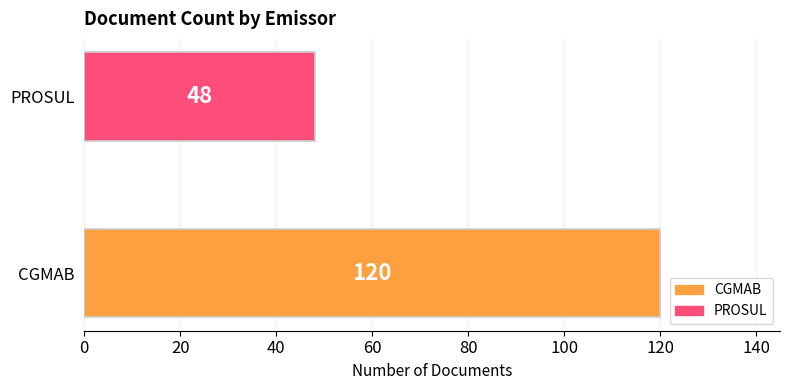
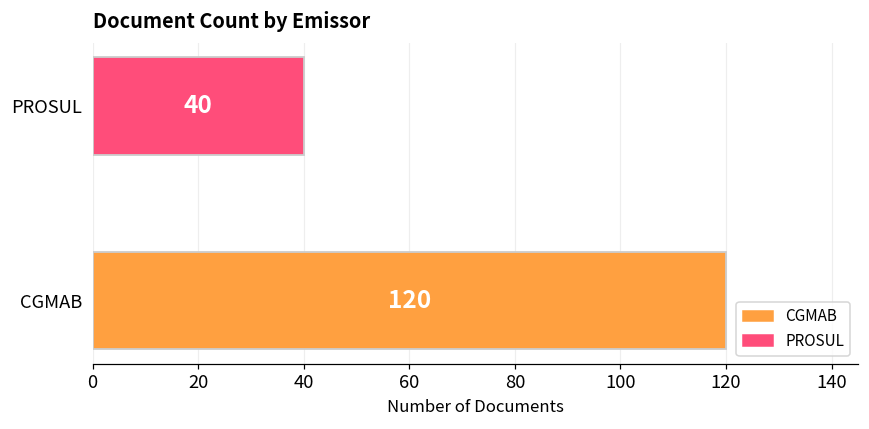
  {
-   "PROSUL": 48,
+   "PROSUL": 40,
    "CGMAB": 120
  }
